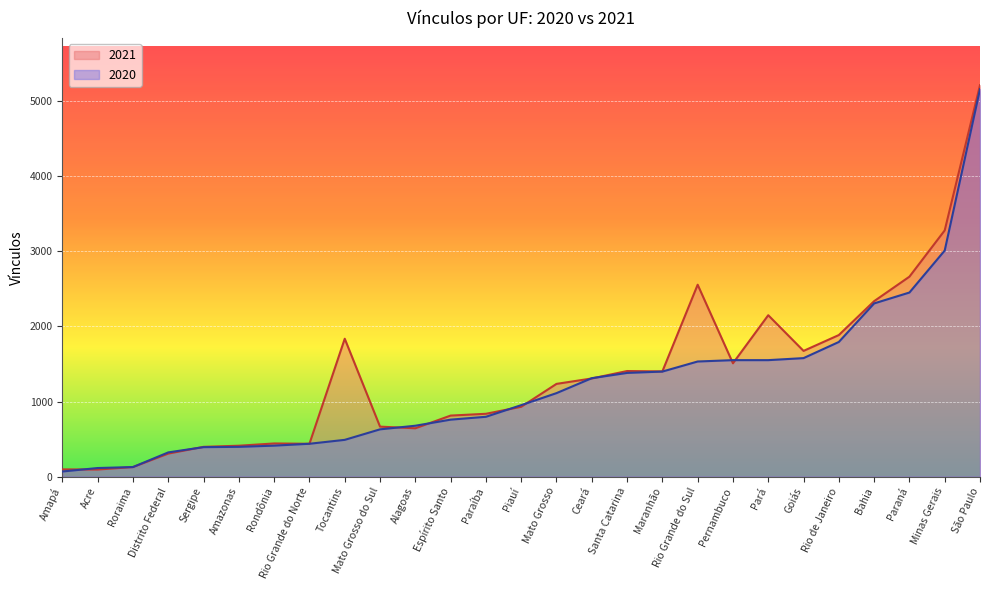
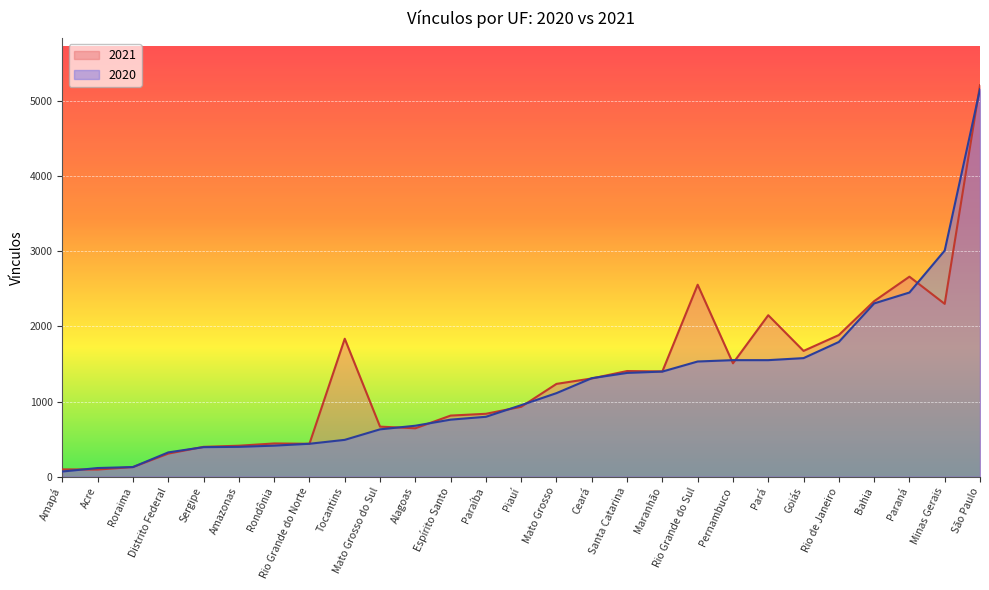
  {
    "2021": {
      "Tocantins": 1800,
      "Mato Grosso do Sul": 700,
      "Alagoas": 600,
      "Espírito Santo": 800,
      "Paraíba": 800,
      "Mato Grosso": 1200,
      "Rio Grande do Sul": 2600,
      "Pernambuco": 1500,
      "Pará": 2100,
      "Goiás": 1700,
      "Rio de Janeiro": 1900,
      "Paraná": 2700,
-     "Minas Gerais": 3300,
+     "Minas Gerais": 2300,
      "São Paulo": 5200
    },
    "2020": {
      "Tocantins": 500,
      "Mato Grosso do Sul": 600,
      "Alagoas": 700,
      "Espírito Santo": 800,
      "Paraíba": 800,
      "Mato Grosso": 1100,
      "Rio Grande do Sul": 1500,
      "Pernambuco": 1600,
      "Pará": 1600,
      "Goiás": 1600,
      "Rio de Janeiro": 1800,
      "Paraná": 2500,
      "Minas Gerais": 3000,
      "São Paulo": 5200
    }
  }
